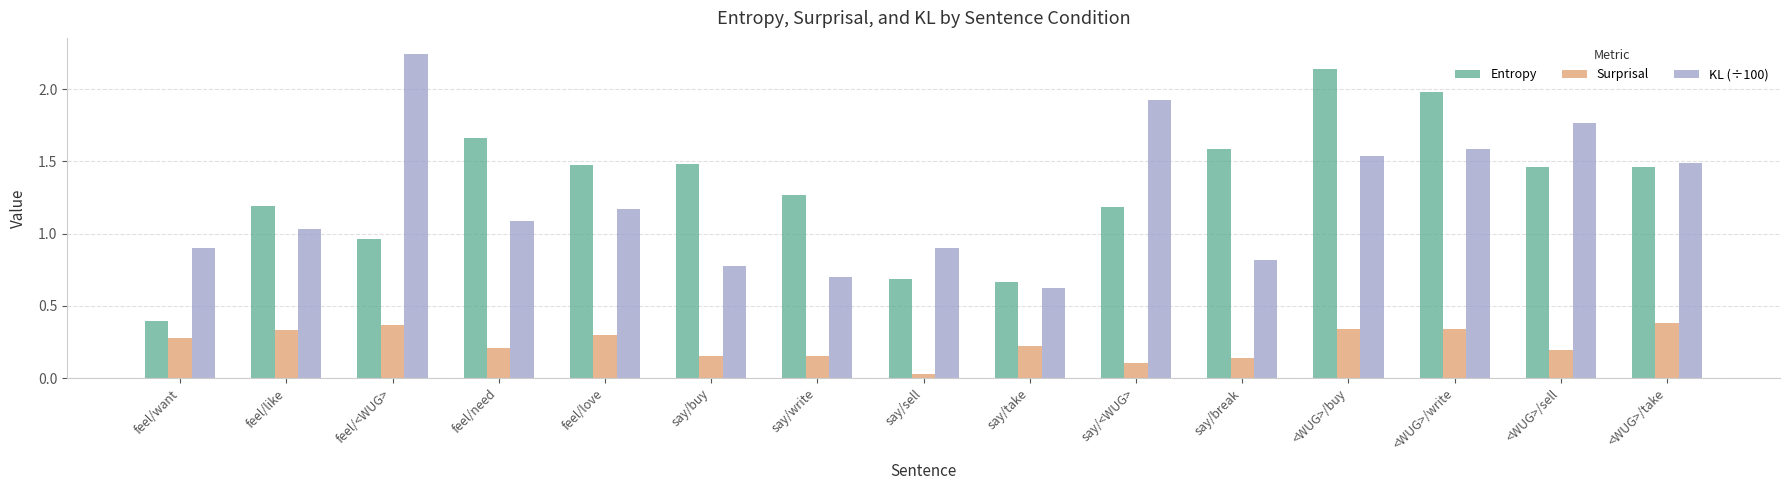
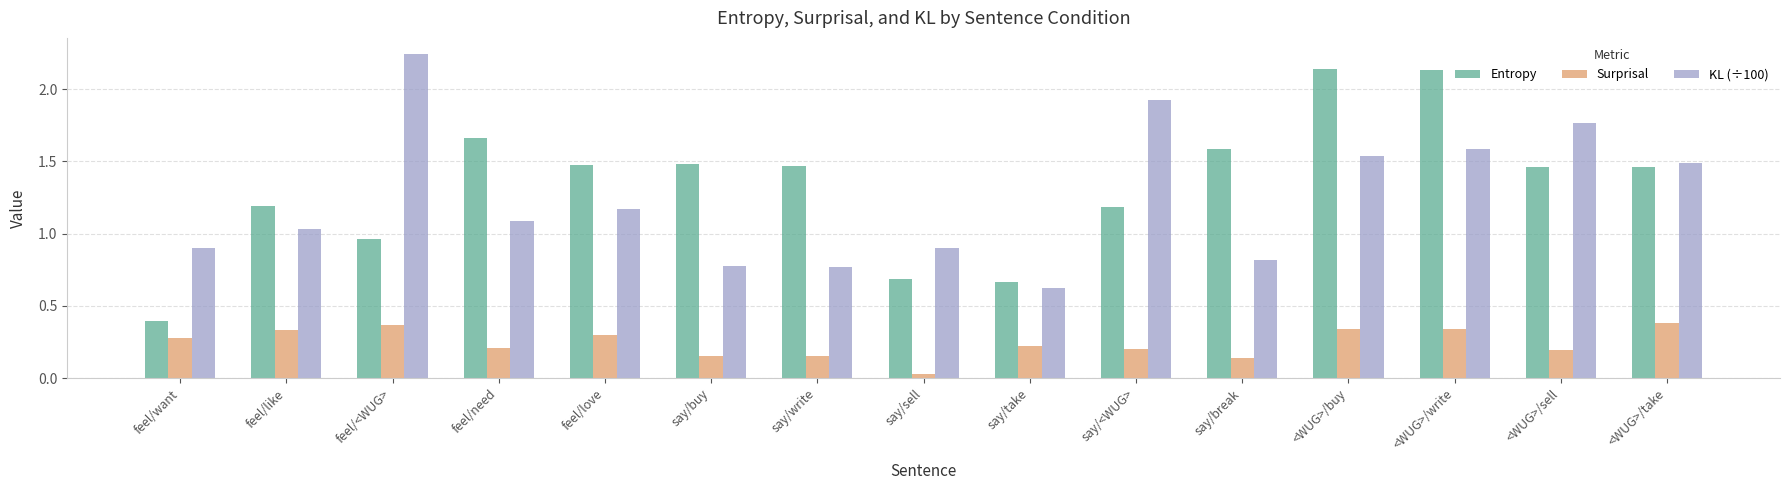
  {
    "Entropy": {
      "feel/want": 0.39,
      "feel/like": 1.19,
      "feel/<WUG>": 0.96,
      "feel/need": 1.66,
      "feel/love": 1.47,
      "say/buy": 1.48,
-     "say/write": 1.26,
+     "say/write": 1.47,
      "say/sell": 0.69,
      "say/take": 0.67,
      "say/<WUG>": 1.18,
      "say/break": 1.58,
      "<WUG>/buy": 2.14,
-     "<WUG>/write": 1.98,
+     "<WUG>/write": 2.13,
      "<WUG>/sell": 1.46,
      "<WUG>/take": 1.46
    },
    "Surprisal": {
      "feel/want": 0.28,
      "feel/like": 0.33,
      "feel/<WUG>": 0.37,
      "feel/need": 0.21,
      "feel/love": 0.30,
      "say/buy": 0.15,
      "say/write": 0.15,
      "say/sell": 0.03,
      "say/take": 0.22,
-     "say/<WUG>": 0.10,
+     "say/<WUG>": 0.20,
      "say/break": 0.14,
      "<WUG>/buy": 0.34,
      "<WUG>/write": 0.34,
      "<WUG>/sell": 0.19,
      "<WUG>/take": 0.38
    },
    "KL (÷100)": {
      "feel/want": 0.90,
      "feel/like": 1.03,
      "feel/<WUG>": 2.24,
      "feel/need": 1.09,
      "feel/love": 1.17,
      "say/buy": 0.77,
-     "say/write": 0.70,
+     "say/write": 0.77,
      "say/sell": 0.90,
      "say/take": 0.62,
      "say/<WUG>": 1.92,
      "say/break": 0.82,
      "<WUG>/buy": 1.53,
      "<WUG>/write": 1.59,
      "<WUG>/sell": 1.76,
      "<WUG>/take": 1.49
    }
  }
